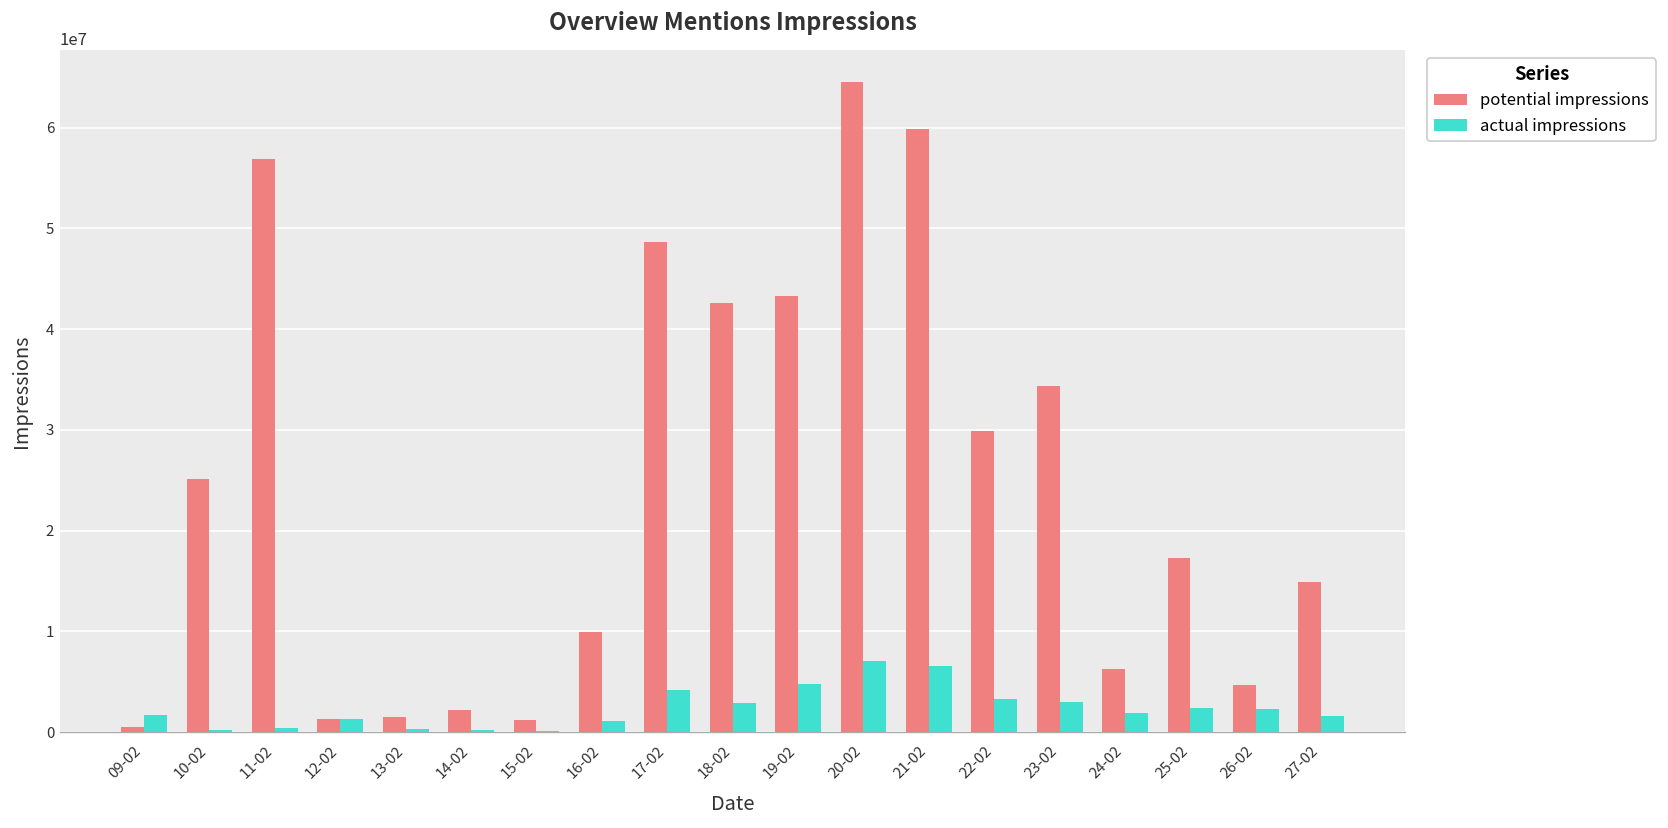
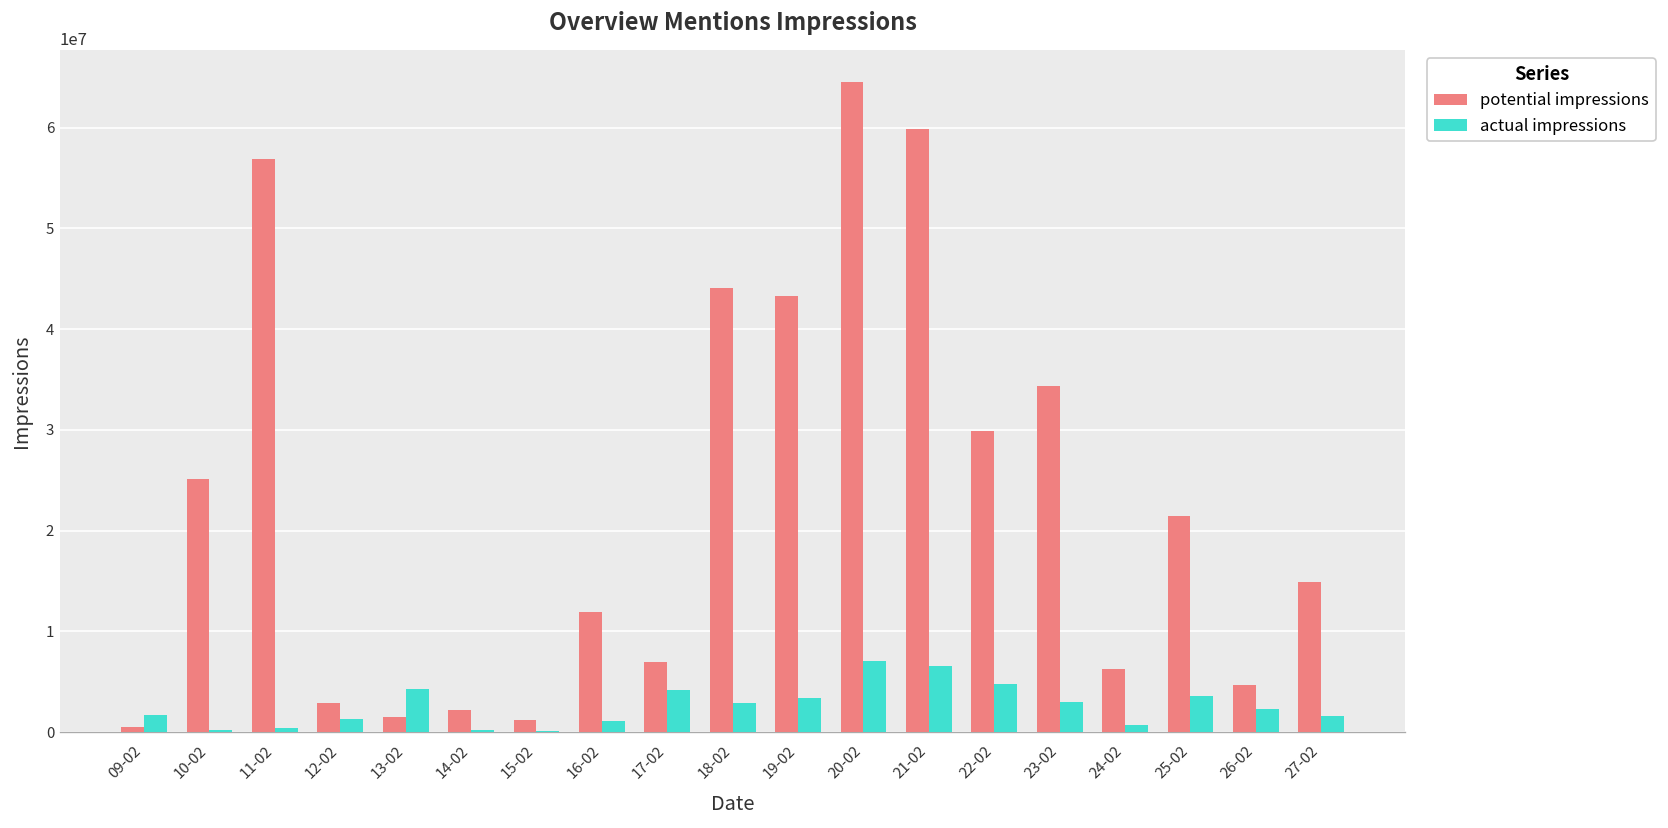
  {
    "potential impressions": {
      "09-02": 1000000,
      "10-02": 25000000,
      "11-02": 57000000,
-     "12-02": 1000000,
+     "12-02": 3000000,
      "13-02": 2000000,
      "14-02": 2000000,
      "15-02": 1000000,
-     "16-02": 10000000,
-     "17-02": 49000000,
-     "18-02": 43000000,
+     "16-02": 12000000,
+     "17-02": 7000000,
+     "18-02": 44000000,
      "19-02": 43000000,
      "20-02": 64000000,
      "21-02": 60000000,
      "22-02": 30000000,
      "23-02": 34000000,
      "24-02": 6000000,
-     "25-02": 17000000,
+     "25-02": 21000000,
      "26-02": 5000000,
      "27-02": 15000000
    },
    "actual impressions": {
      "09-02": 2000000,
      "11-02": 0,
      "12-02": 1000000,
-     "13-02": 0,
+     "13-02": 4000000,
      "16-02": 1000000,
      "17-02": 4000000,
      "18-02": 3000000,
-     "19-02": 5000000,
+     "19-02": 3000000,
      "20-02": 7000000,
      "21-02": 7000000,
-     "22-02": 3000000,
+     "22-02": 5000000,
      "23-02": 3000000,
-     "24-02": 2000000,
-     "25-02": 2000000,
+     "24-02": 1000000,
+     "25-02": 4000000,
      "26-02": 2000000,
      "27-02": 2000000
    }
  }
